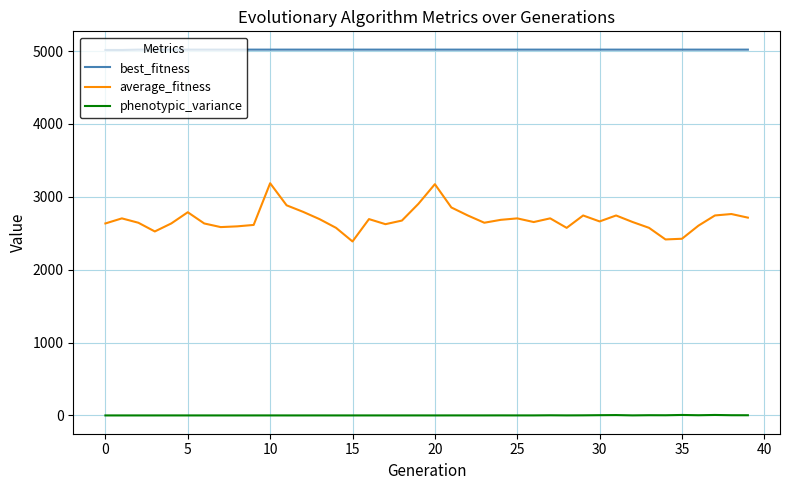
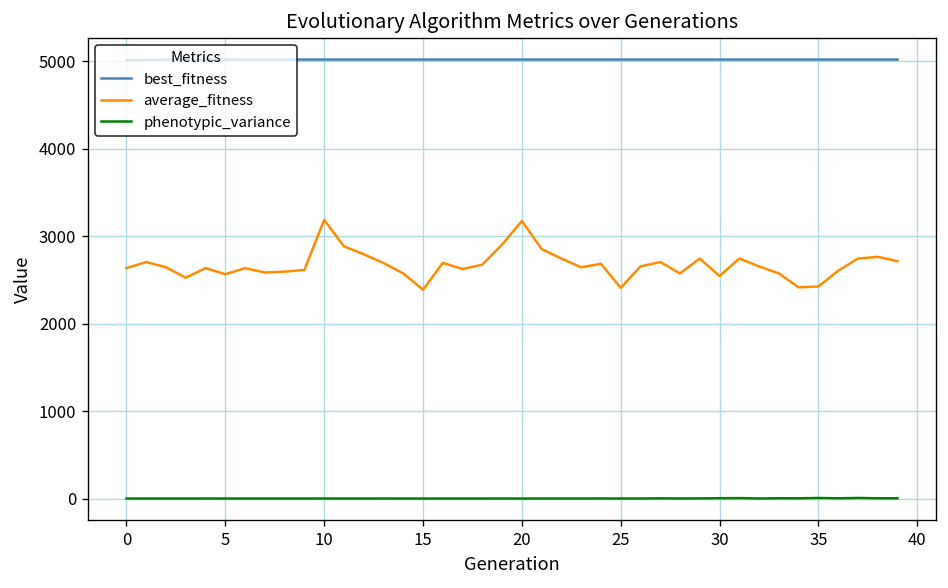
  {
    "best_fitness": {
      "10": 5000,
      "15": 5000,
      "20": 5000,
      "25": 5000,
      "30": 5000,
      "35": 5000
    },
    "average_fitness": {
      "0": 2600,
-     "5": 2800,
+     "5": 2600,
      "10": 3200,
      "15": 2400,
      "20": 3200,
-     "25": 2700,
-     "30": 2700,
+     "25": 2400,
+     "30": 2500,
      "35": 2400
    },
    "phenotypic_variance": {
      "0": 0,
      "5": 0,
      "10": 0,
      "15": 0,
      "20": 0,
      "25": 0,
      "30": 0,
      "35": 0
    }
  }
